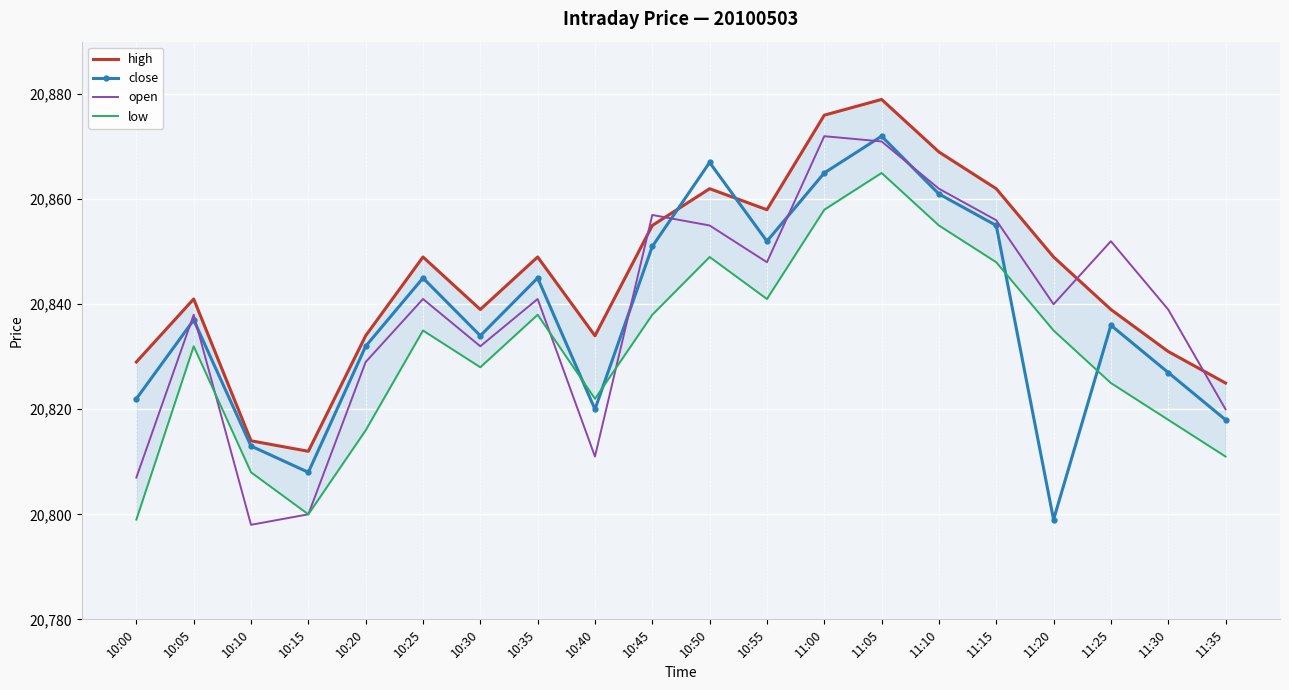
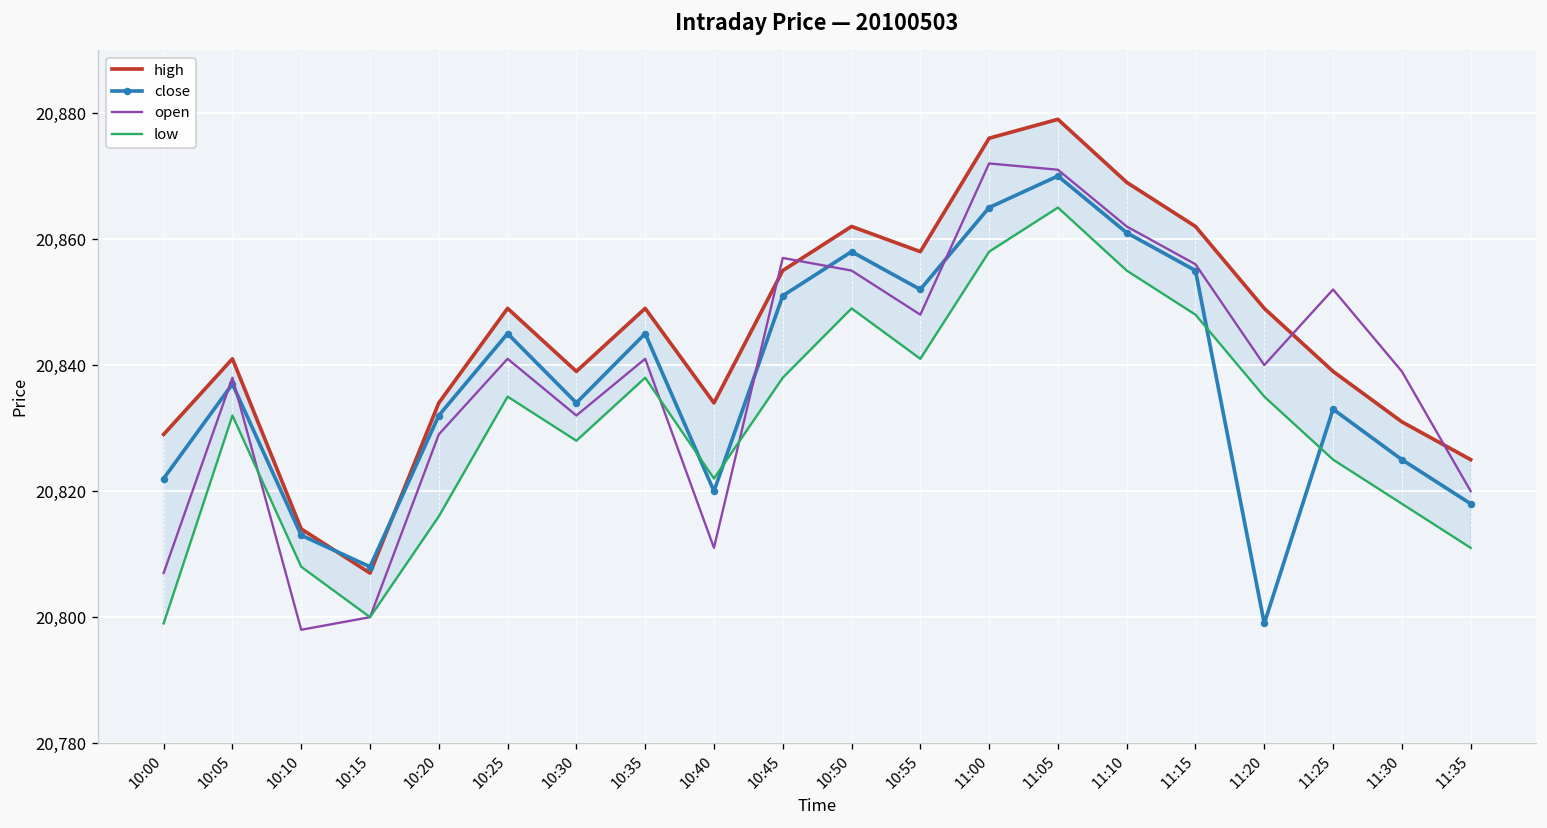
  {
    "high": {
      "10:00": "20,829",
      "10:05": "20,841",
      "10:10": "20,814",
-     "10:15": "20,812",
+     "10:15": "20,807",
      "10:20": "20,834",
      "10:25": "20,849",
      "10:30": "20,839",
      "10:35": "20,849",
      "10:40": "20,834",
      "10:45": "20,855",
      "10:50": "20,862",
      "10:55": "20,858",
      "11:00": "20,876",
      "11:05": "20,879",
      "11:10": "20,869",
      "11:15": "20,862",
      "11:20": "20,849",
      "11:25": "20,839",
      "11:30": "20,831",
      "11:35": "20,825"
    },
    "close": {
      "10:00": "20,822",
      "10:05": "20,837",
      "10:10": "20,813",
      "10:15": "20,808",
      "10:20": "20,832",
      "10:25": "20,845",
      "10:30": "20,834",
      "10:35": "20,845",
      "10:40": "20,820",
      "10:45": "20,851",
-     "10:50": "20,867",
+     "10:50": "20,858",
      "10:55": "20,852",
      "11:00": "20,865",
-     "11:05": "20,872",
+     "11:05": "20,870",
      "11:10": "20,861",
      "11:15": "20,855",
      "11:20": "20,799",
-     "11:25": "20,836",
-     "11:30": "20,827",
+     "11:25": "20,833",
+     "11:30": "20,825",
      "11:35": "20,818"
    },
    "open": {
      "10:00": "20,807",
      "10:05": "20,838",
      "10:10": "20,798",
      "10:20": "20,829",
      "10:25": "20,841",
      "10:30": "20,832",
      "10:35": "20,841",
      "10:40": "20,811",
      "10:45": "20,857",
      "10:50": "20,855",
      "10:55": "20,848",
      "11:00": "20,872",
      "11:05": "20,871",
      "11:10": "20,862",
      "11:15": "20,856",
      "11:20": "20,840",
      "11:25": "20,852",
      "11:30": "20,839",
      "11:35": "20,820"
    },
    "low": {
      "10:00": "20,799",
      "10:05": "20,832",
      "10:10": "20,808",
      "10:20": "20,816",
      "10:25": "20,835",
      "10:30": "20,828",
      "10:35": "20,838",
      "10:40": "20,822",
      "10:45": "20,838",
      "10:50": "20,849",
      "10:55": "20,841",
      "11:00": "20,858",
      "11:05": "20,865",
      "11:10": "20,855",
      "11:15": "20,848",
      "11:20": "20,835",
      "11:25": "20,825",
      "11:30": "20,818",
      "11:35": "20,811"
    }
  }
